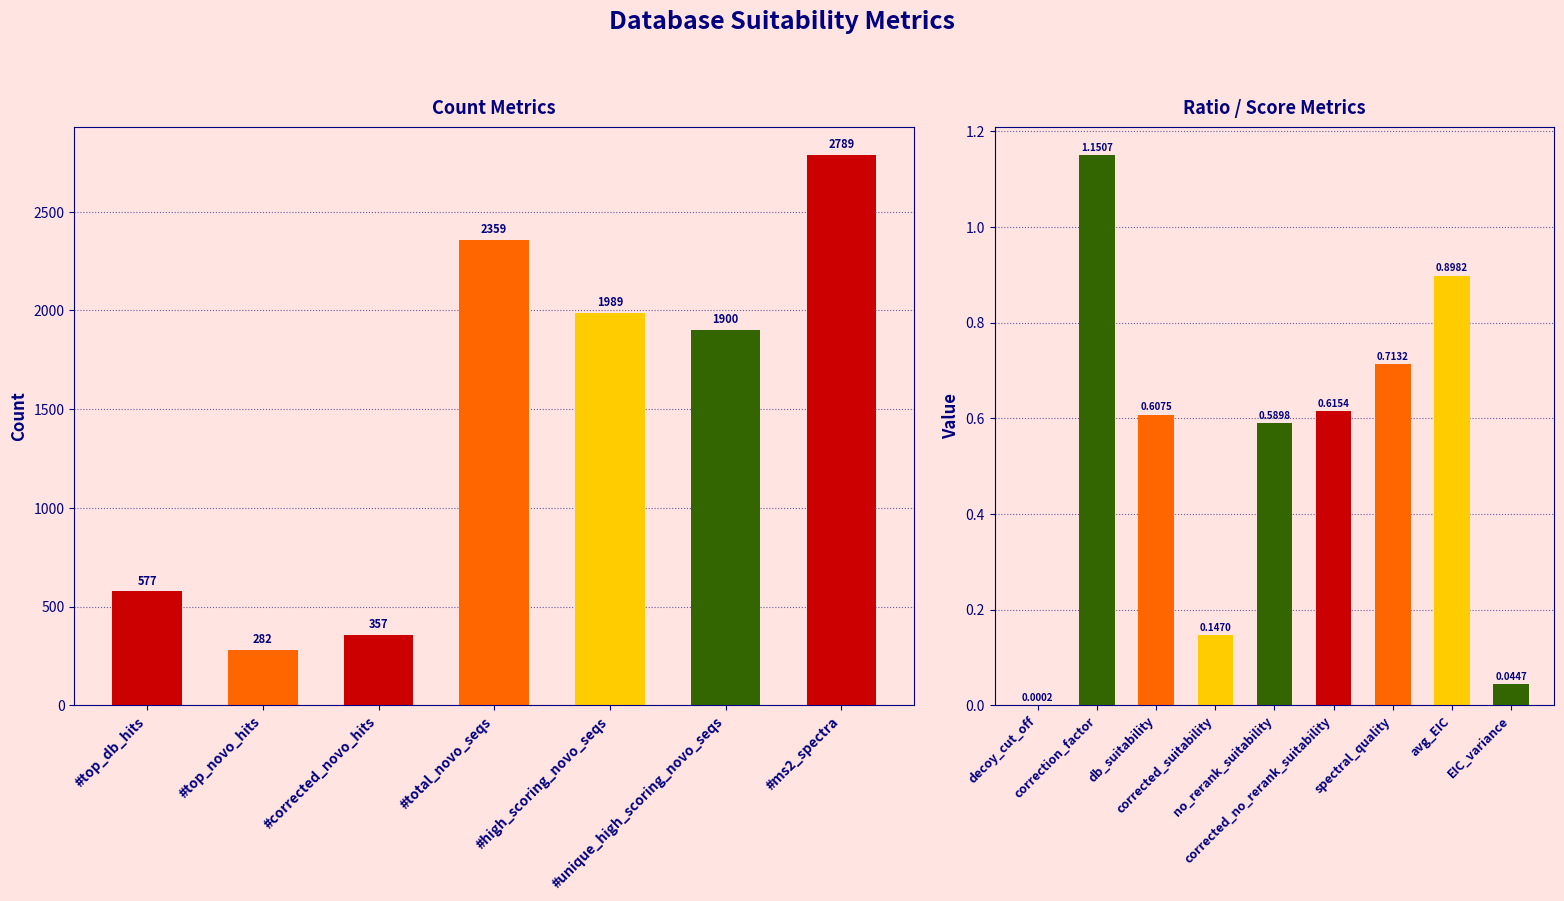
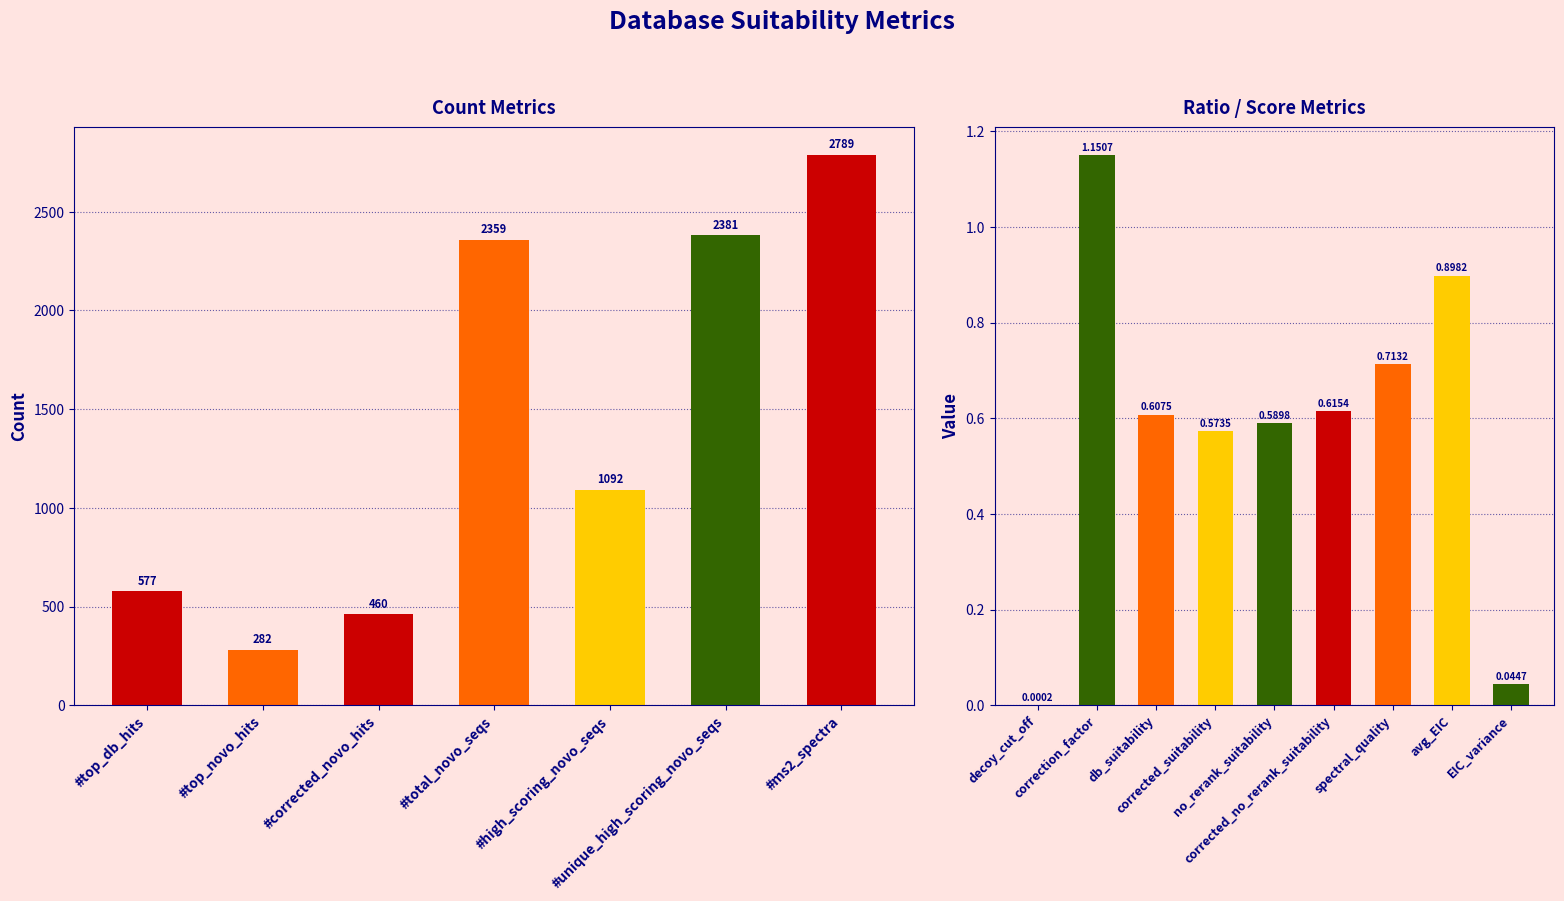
  {
    "Count Metrics": {
      "#top_db_hits": 577,
      "#top_novo_hits": 282,
-     "#corrected_novo_hits": 357,
+     "#corrected_novo_hits": 460,
      "#total_novo_seqs": 2359,
-     "#high_scoring_novo_seqs": 1989,
-     "#unique_high_scoring_novo_seqs": 1900,
+     "#high_scoring_novo_seqs": 1092,
+     "#unique_high_scoring_novo_seqs": 2381,
      "#ms2_spectra": 2789
    },
    "Ratio / Score Metrics": {
      "decoy_cut_off": 0.0002,
      "correction_factor": 1.1507,
      "db_suitability": 0.6075,
-     "corrected_suitability": 0.1470,
+     "corrected_suitability": 0.5735,
      "no_rerank_suitability": 0.5898,
      "corrected_no_rerank_suitability": 0.6154,
      "spectral_quality": 0.7132,
      "avg_EIC": 0.8982,
      "EIC_variance": 0.0447
    }
  }
